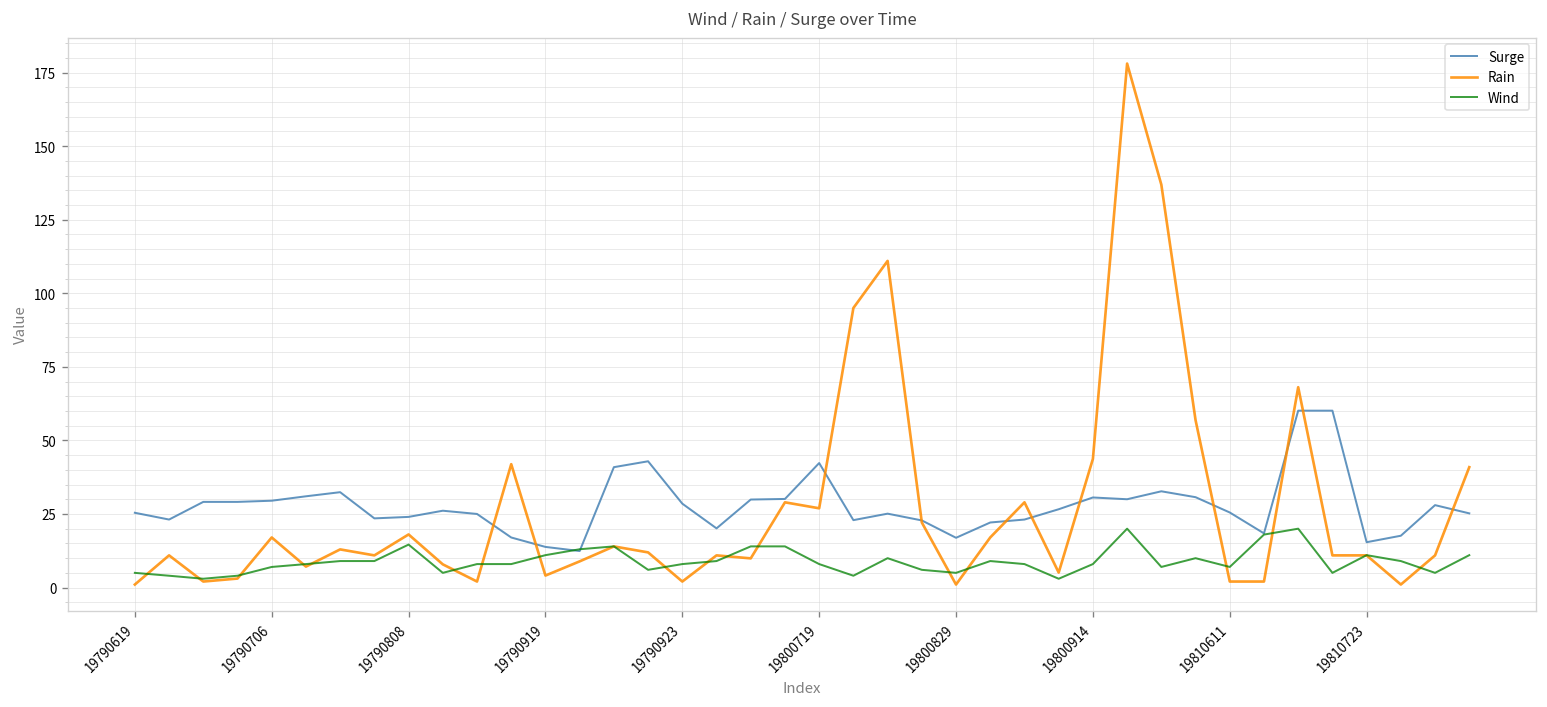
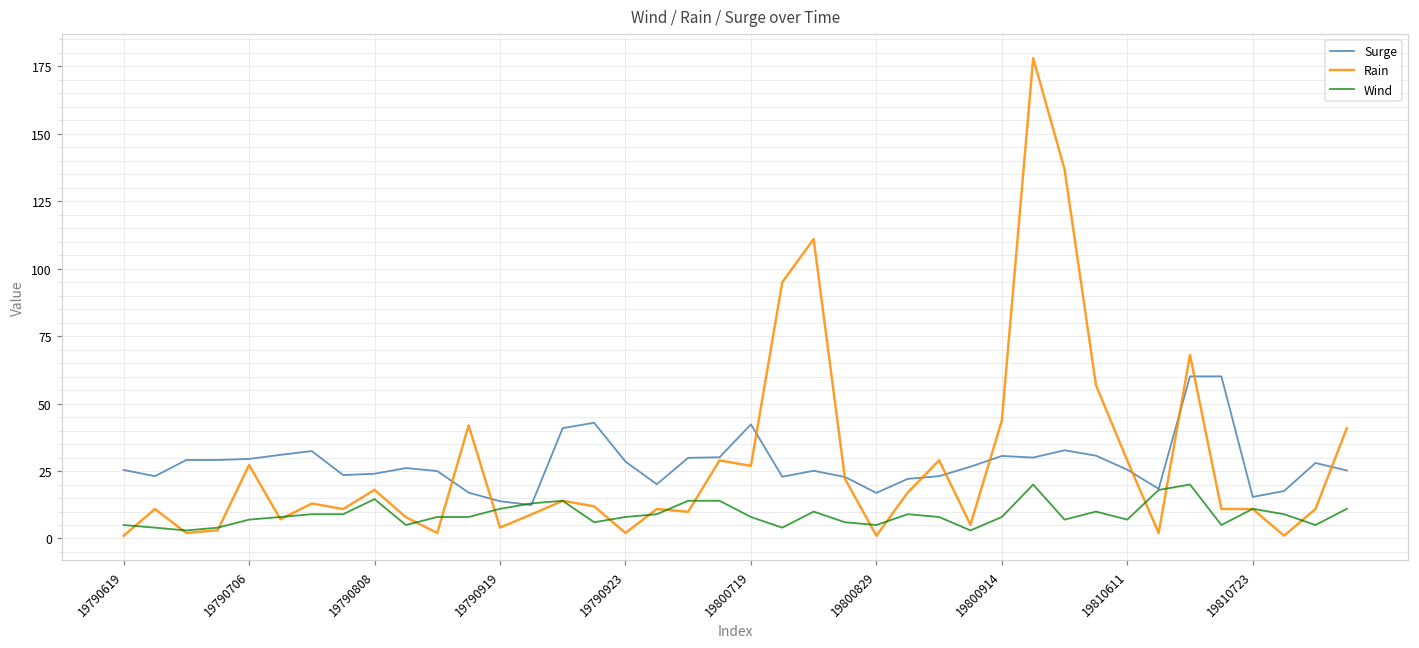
  {
    "Surge": {
      "19790619": 25,
      "19790706": 30,
      "19790808": 24,
      "19790919": 14,
      "19790923": 29,
      "19800719": 42,
      "19800829": 17,
      "19800914": 31,
      "19810611": 26,
      "19810723": 15
    },
    "Rain": {
      "19790619": 1,
-     "19790706": 17,
+     "19790706": 27,
      "19790808": 18,
      "19790919": 4,
      "19790923": 2,
      "19800719": 27,
      "19800829": 1,
      "19800914": 44,
-     "19810611": 2
+     "19810611": 29
    },
    "Wind": {
      "19790619": 5,
      "19790706": 7,
      "19790808": 15,
      "19790919": 11,
      "19790923": 8,
      "19800719": 8,
      "19800829": 5,
      "19800914": 8,
      "19810611": 7
    }
  }
